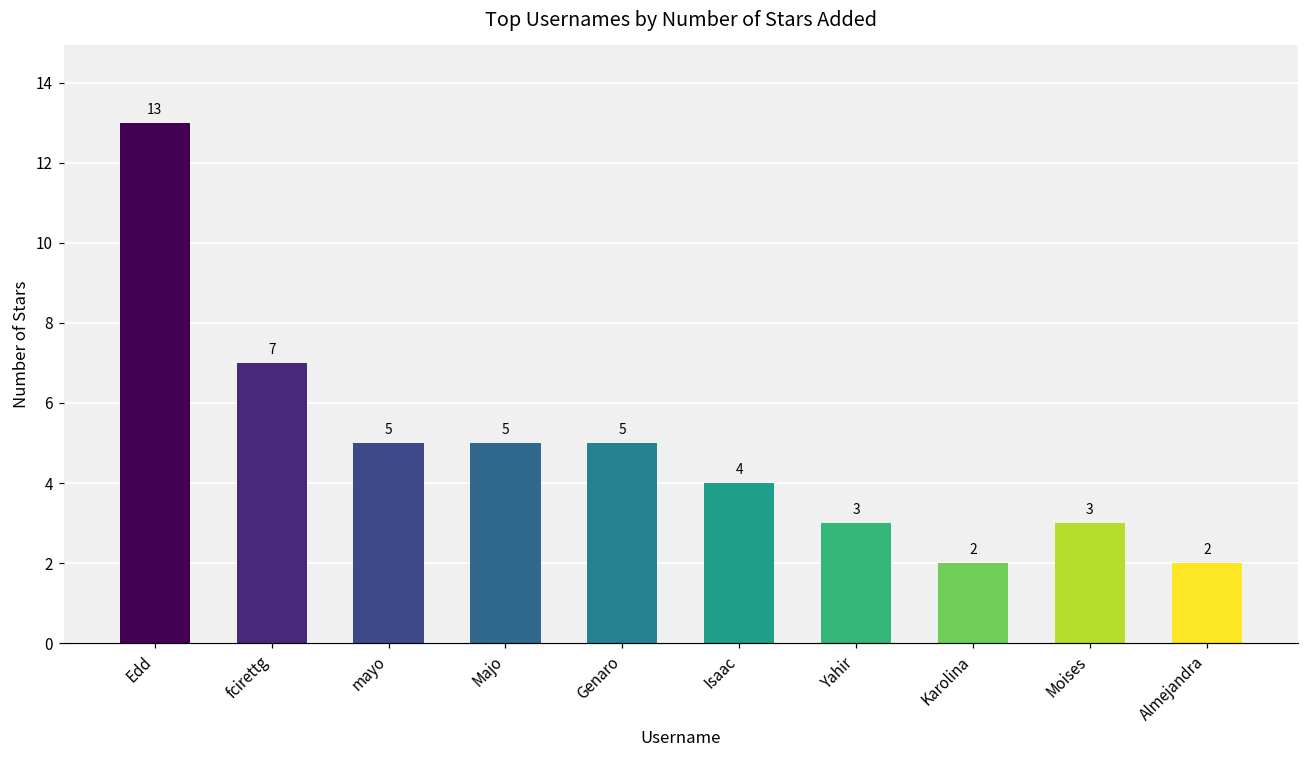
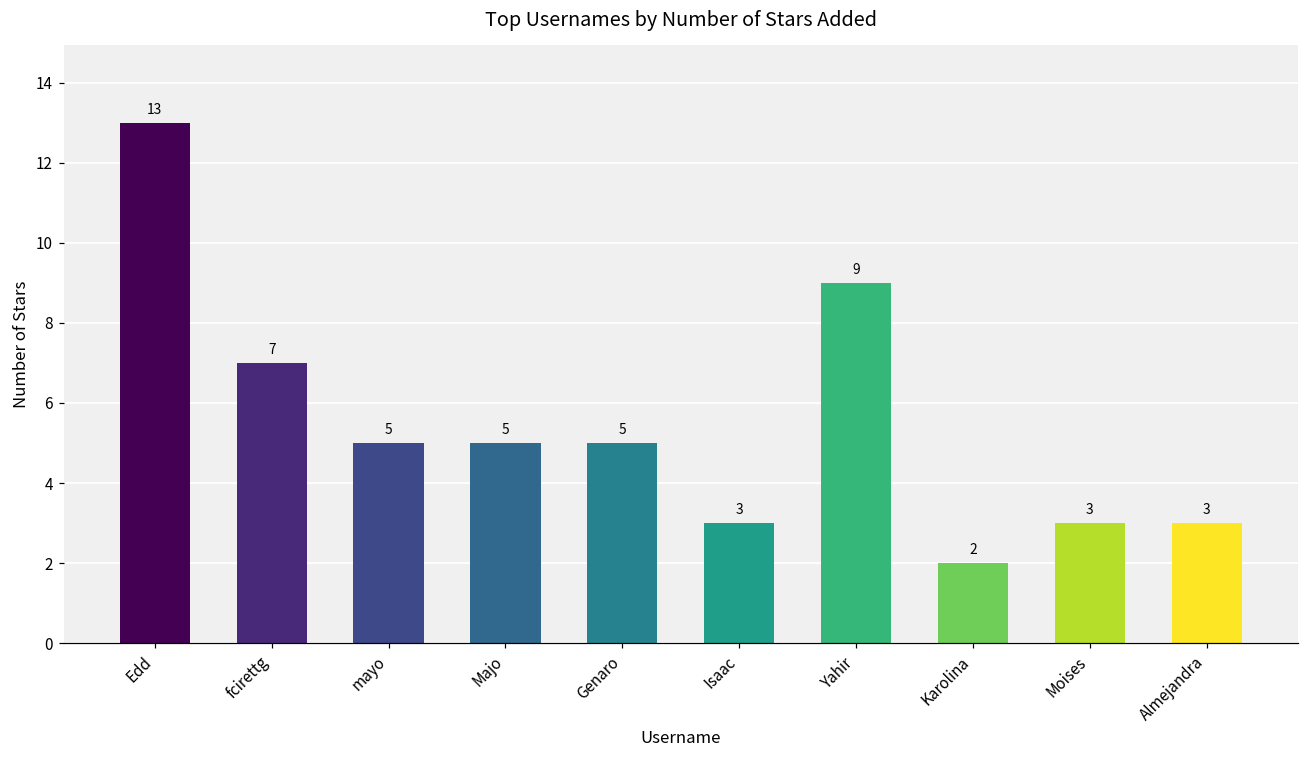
  {
    "Edd": 13,
    "fcirettg": 7,
    "mayo": 5,
    "Majo": 5,
    "Genaro": 5,
-   "Isaac": 4,
-   "Yahir": 3,
+   "Isaac": 3,
+   "Yahir": 9,
    "Karolina": 2,
    "Moises": 3,
-   "Almejandra": 2
+   "Almejandra": 3
  }
